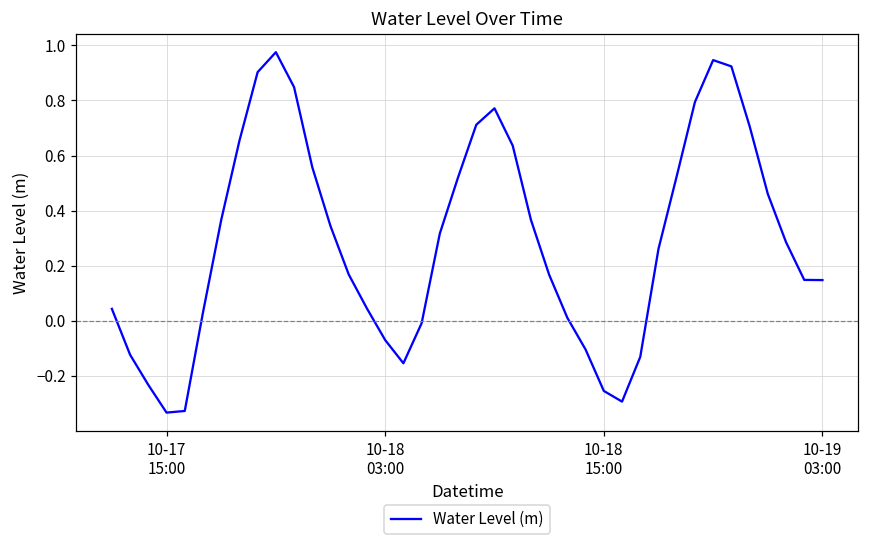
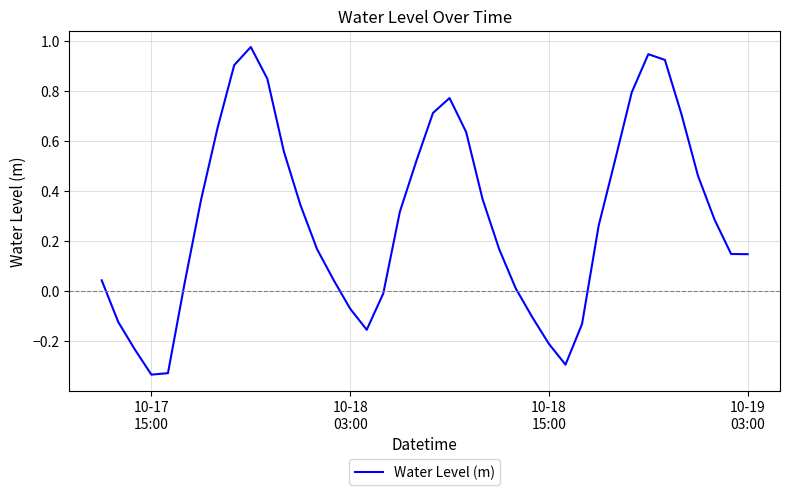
  {
    "10-17 15:00": -0.33,
    "10-18 03:00": -0.07,
-   "10-18 15:00": -0.26,
+   "10-18 15:00": -0.21,
    "10-19 03:00": 0.15
  }
